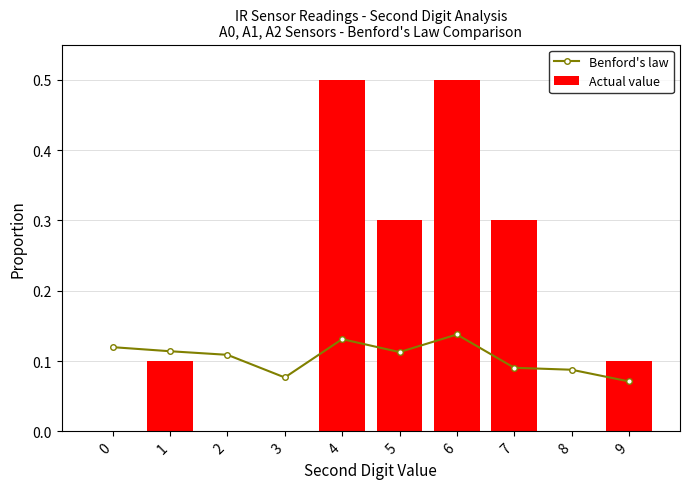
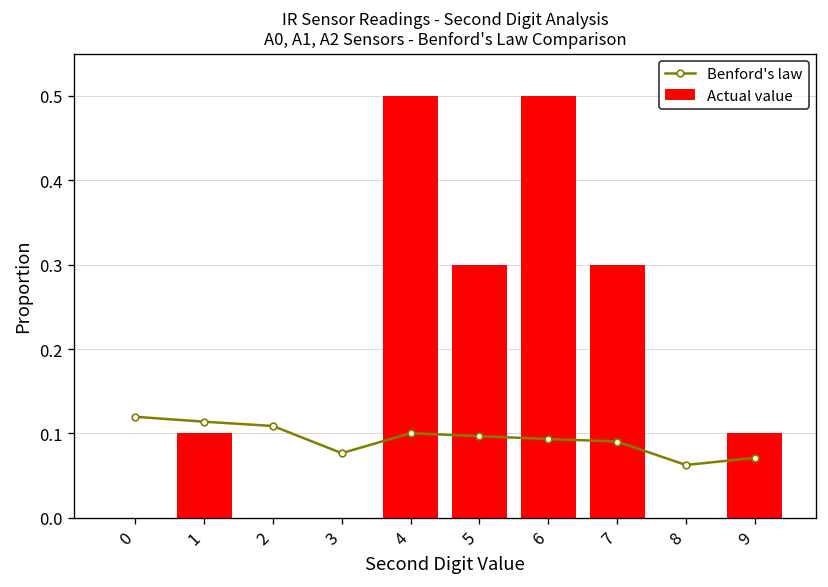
  {
    "Benford's law": {
      "0": 0.12,
      "1": 0.11,
      "2": 0.11,
      "3": 0.08,
-     "4": 0.13,
-     "5": 0.11,
-     "6": 0.14,
+     "4": 0.10,
+     "5": 0.10,
+     "6": 0.09,
      "7": 0.09,
-     "8": 0.09,
+     "8": 0.06,
      "9": 0.07
    },
    "Actual value": {
      "0": 0.00,
      "1": 0.10,
      "2": 0.00,
      "3": 0.00,
      "4": 0.50,
      "5": 0.30,
      "6": 0.50,
      "7": 0.30,
      "8": 0.00,
      "9": 0.10
    }
  }
